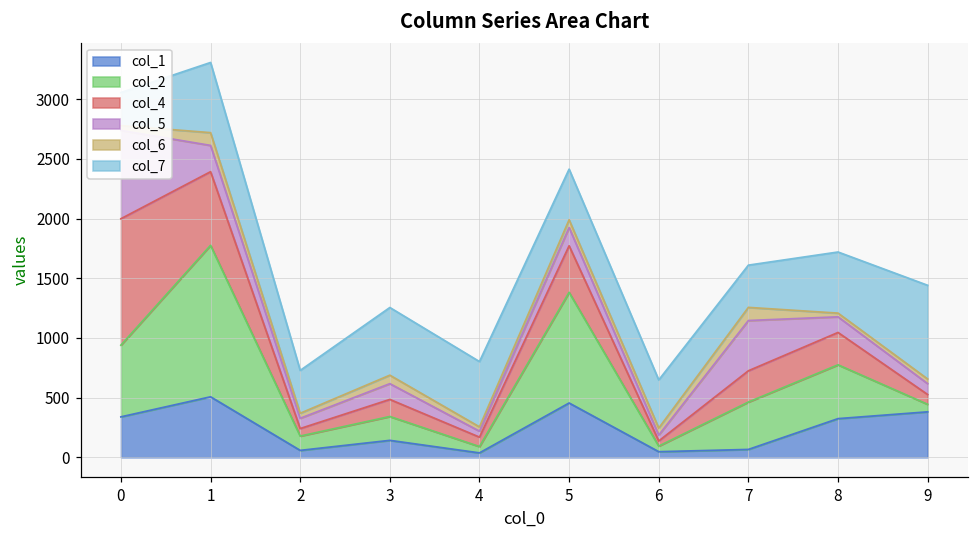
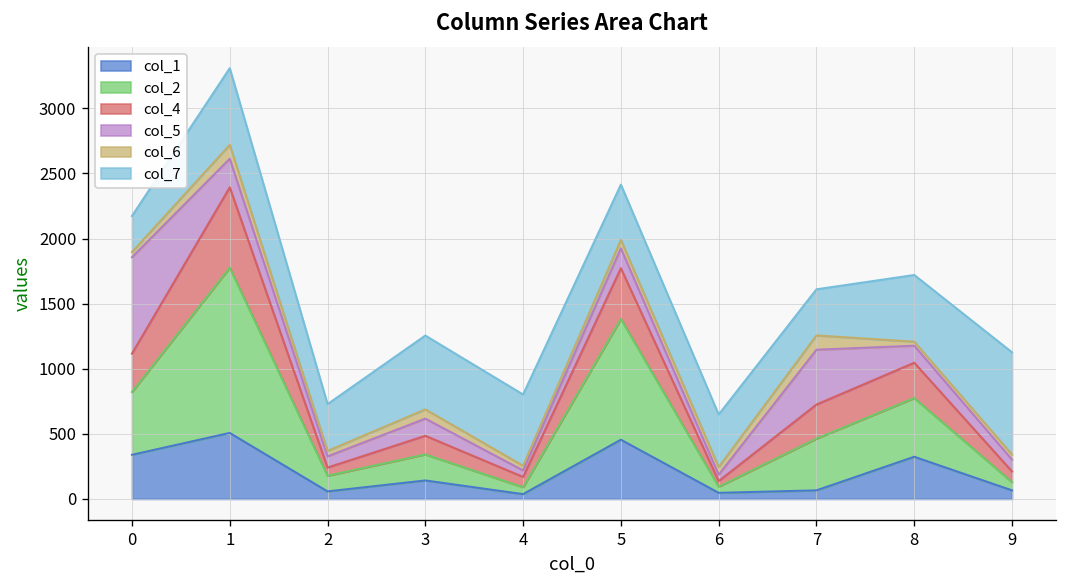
  {
    "col_1": {
      "0": 340,
      "1": 510,
      "2": 60,
      "3": 140,
      "4": 40,
      "5": 460,
      "6": 50,
      "7": 70,
      "8": 320,
-     "9": 380
+     "9": 70
    },
    "col_2": {
-     "0": 600,
+     "0": 480,
      "1": 1270,
      "2": 120,
      "3": 200,
      "4": 50,
      "5": 930,
      "6": 50,
      "7": 400,
      "8": 450,
      "9": 60
    },
    "col_4": {
-     "0": 1060,
+     "0": 300,
      "1": 620,
      "2": 60,
      "3": 140,
      "4": 80,
      "5": 390,
      "6": 40,
      "7": 260,
      "8": 270,
      "9": 80
    },
    "col_5": {
      "1": 220,
      "2": 90,
      "3": 130,
      "4": 50,
      "5": 150,
      "6": 50,
      "7": 420,
      "8": 130,
      "9": 90
    },
    "col_6": {
      "1": 110,
      "2": 40,
      "3": 70,
      "4": 40,
      "5": 70,
      "6": 60,
      "7": 110,
      "8": 30,
      "9": 40
    },
    "col_7": {
      "1": 590,
      "2": 360,
      "3": 570,
      "4": 550,
      "5": 420,
      "6": 400,
      "7": 350,
      "8": 510,
      "9": 790
    }
  }
